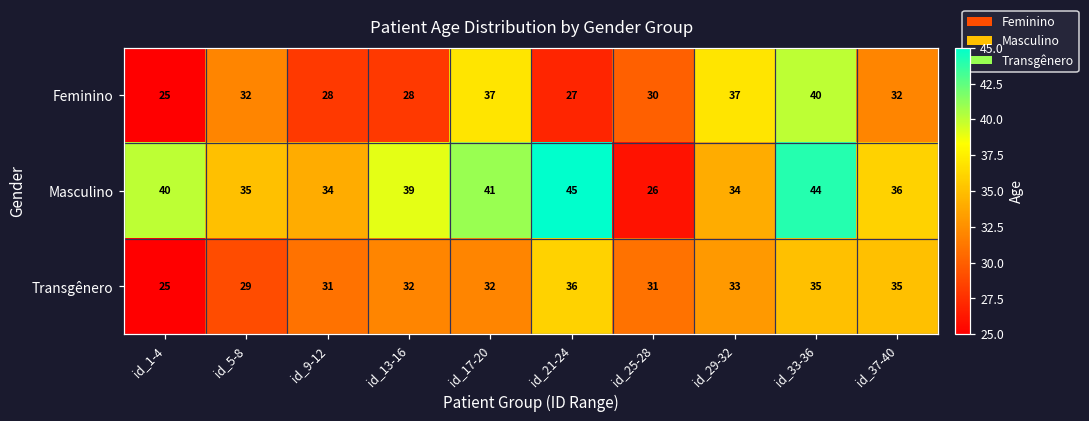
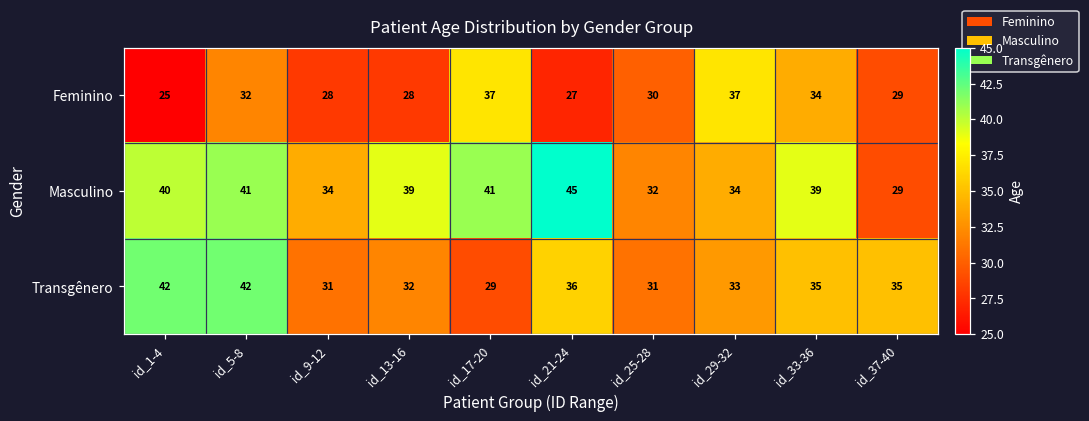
  {
    "Feminino": {
      "id_1-4": 25,
      "id_5-8": 32,
      "id_9-12": 28,
      "id_13-16": 28,
      "id_17-20": 37,
      "id_21-24": 27,
      "id_25-28": 30,
      "id_29-32": 37,
-     "id_33-36": 40,
-     "id_37-40": 32
+     "id_33-36": 34,
+     "id_37-40": 29
    },
    "Masculino": {
      "id_1-4": 40,
-     "id_5-8": 35,
+     "id_5-8": 41,
      "id_9-12": 34,
      "id_13-16": 39,
      "id_17-20": 41,
      "id_21-24": 45,
-     "id_25-28": 26,
+     "id_25-28": 32,
      "id_29-32": 34,
-     "id_33-36": 44,
-     "id_37-40": 36
+     "id_33-36": 39,
+     "id_37-40": 29
    },
    "Transgênero": {
-     "id_1-4": 25,
-     "id_5-8": 29,
+     "id_1-4": 42,
+     "id_5-8": 42,
      "id_9-12": 31,
      "id_13-16": 32,
-     "id_17-20": 32,
+     "id_17-20": 29,
      "id_21-24": 36,
      "id_25-28": 31,
      "id_29-32": 33,
      "id_33-36": 35,
      "id_37-40": 35
    }
  }
